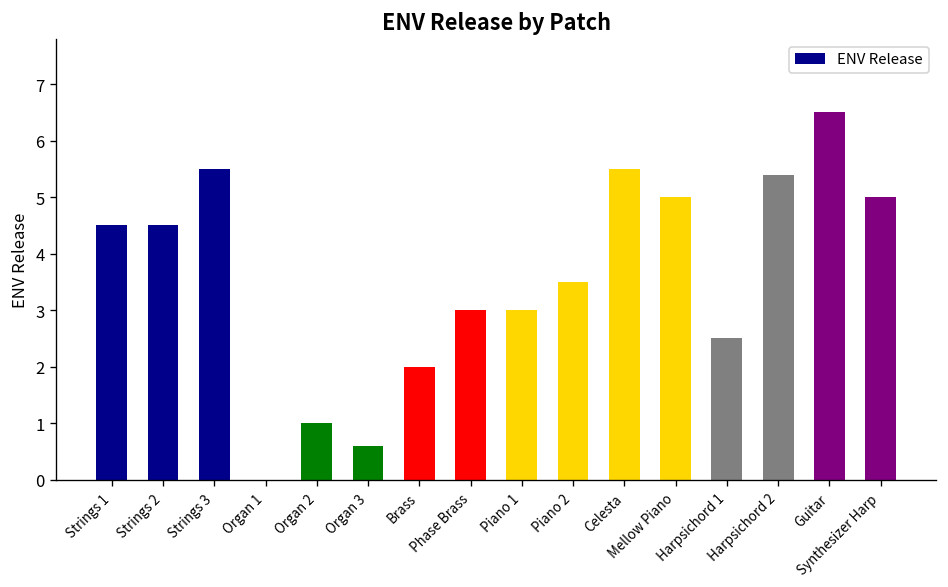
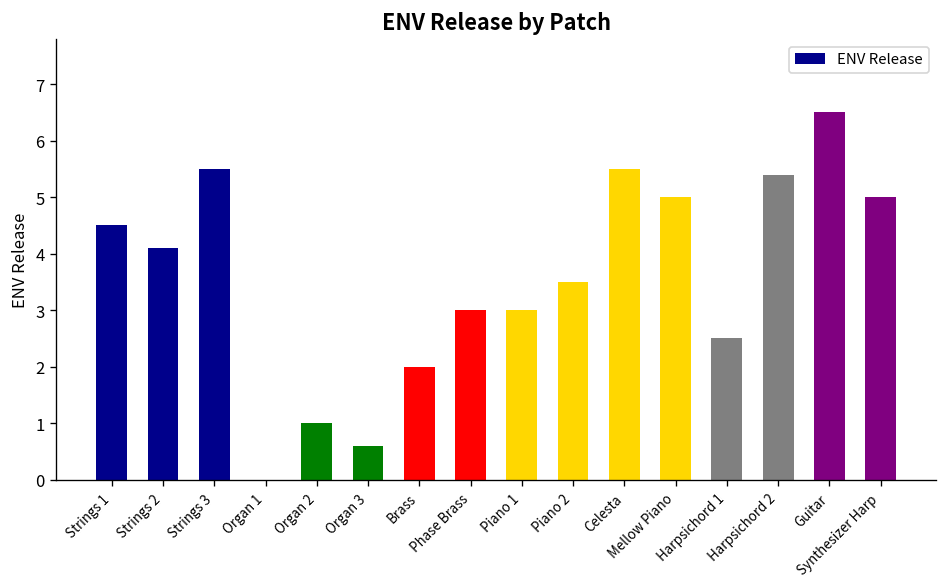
  {
    "Strings 1": 4.5,
-   "Strings 2": 4.5,
+   "Strings 2": 4.1,
    "Strings 3": 5.5,
    "Organ 1": 0.0,
    "Organ 2": 1.0,
    "Organ 3": 0.6,
    "Brass": 2.0,
    "Phase Brass": 3.0,
    "Piano 1": 3.0,
    "Piano 2": 3.5,
    "Celesta": 5.5,
    "Mellow Piano": 5.0,
    "Harpsichord 1": 2.5,
    "Harpsichord 2": 5.4,
    "Guitar": 6.5,
    "Synthesizer Harp": 5.0
  }
